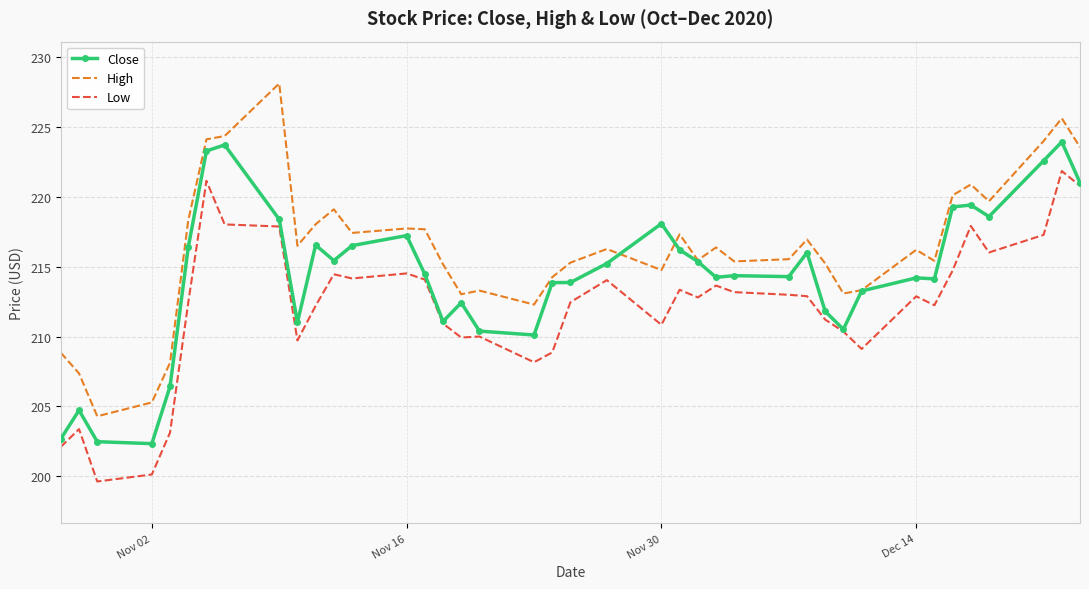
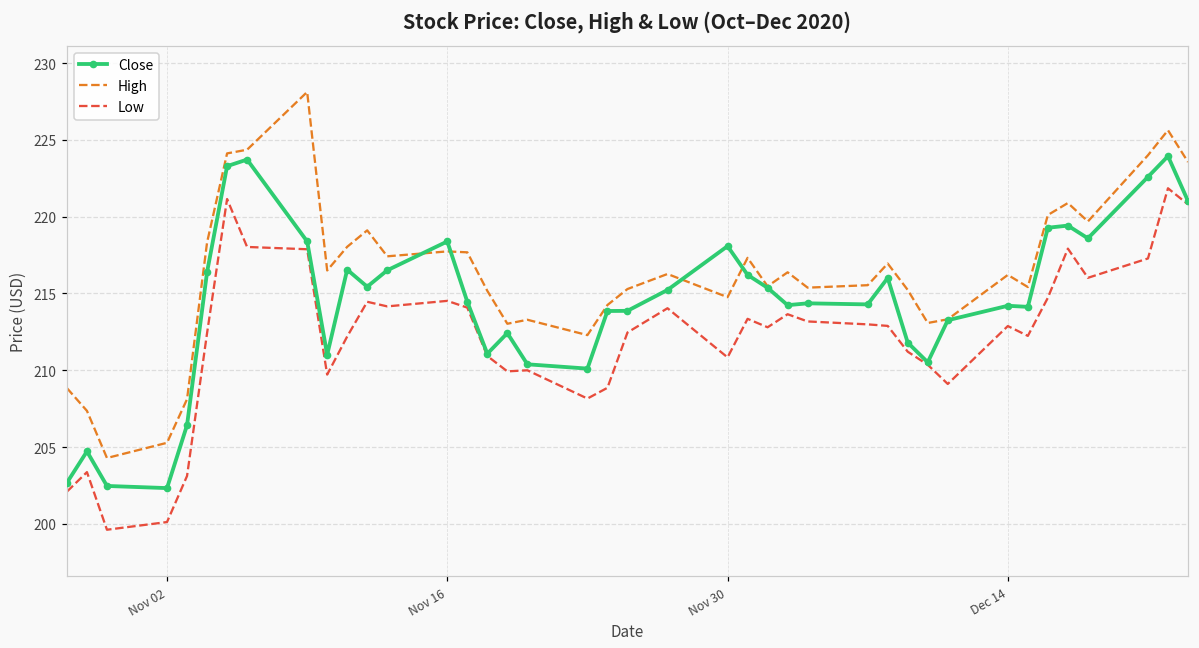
  {
    "Close": {
      "Nov 02": 202.3,
-     "Nov 16": 217.2,
+     "Nov 16": 218.4,
      "Nov 30": 218.1,
      "Dec 14": 214.2
    }
  }
